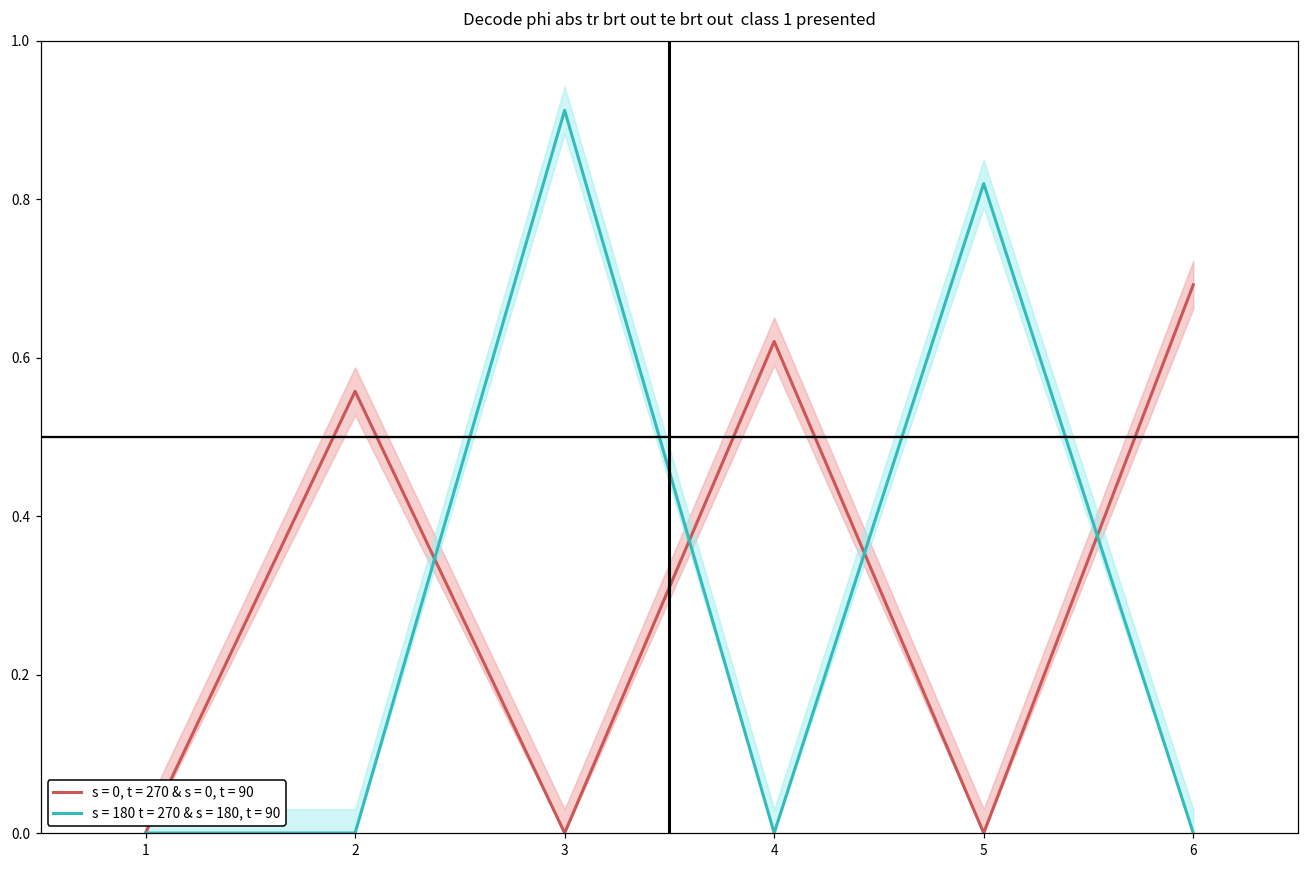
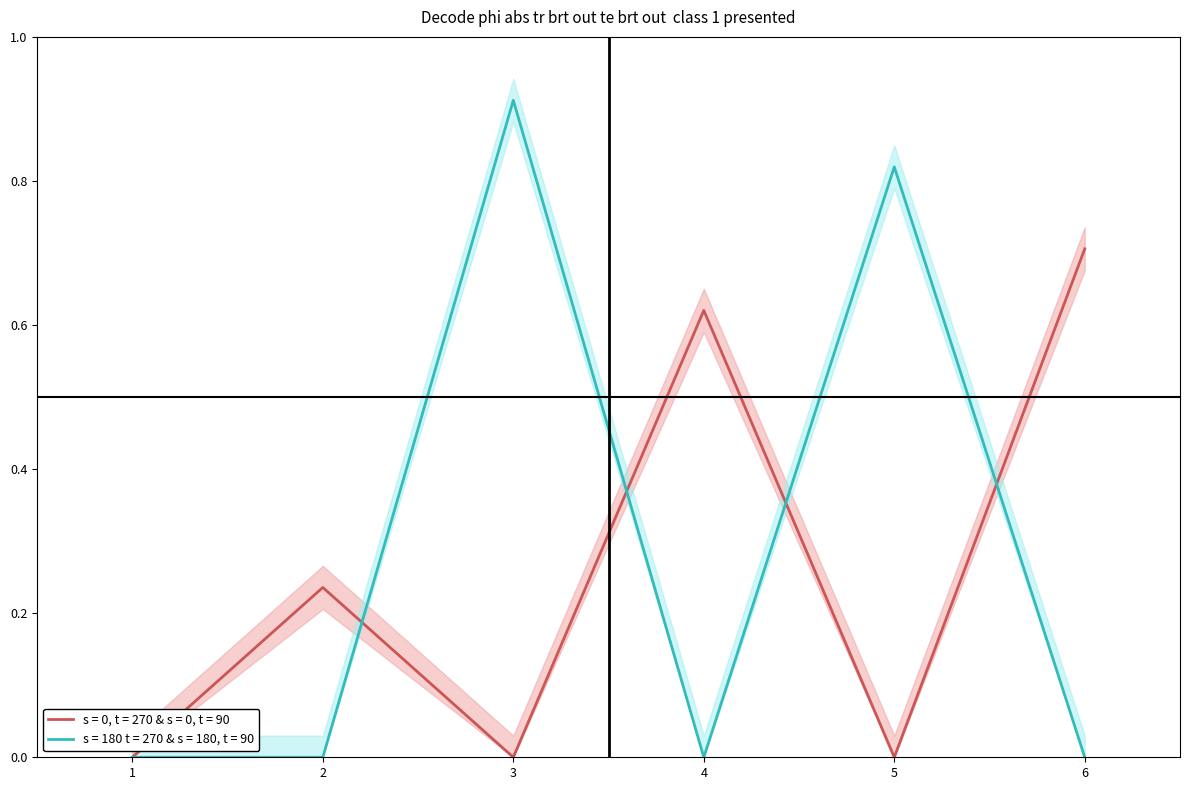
  {
    "s = 0, t = 270 & s = 0, t = 90": {
-     "2": 0.56,
+     "2": 0.24,
      "3": 0.00,
      "4": 0.62,
      "5": 0.00,
-     "6": 0.69
+     "6": 0.71
    },
    "s = 180 t = 270 & s = 180, t = 90": {
      "2": 0.00,
      "3": 0.91,
      "4": 0.00,
      "5": 0.82,
      "6": 0.00
    }
  }
